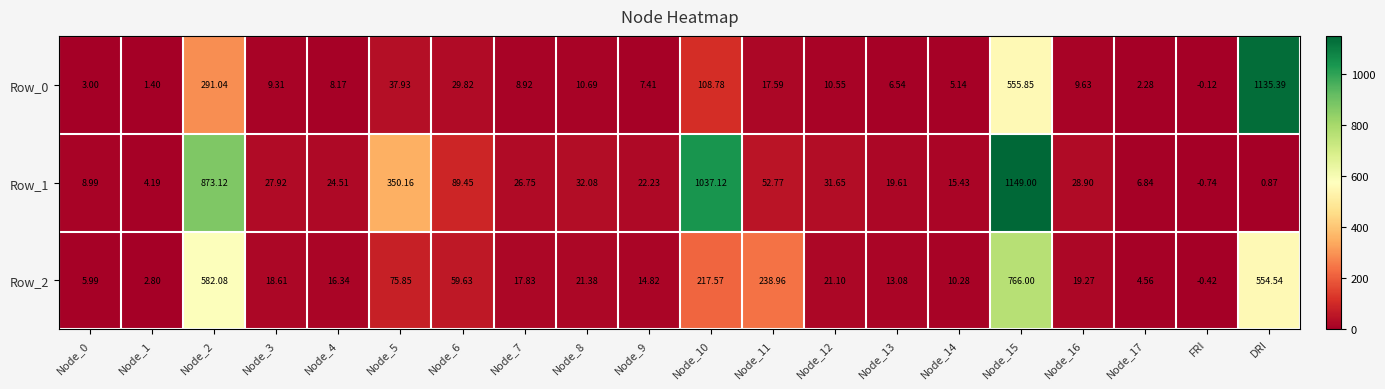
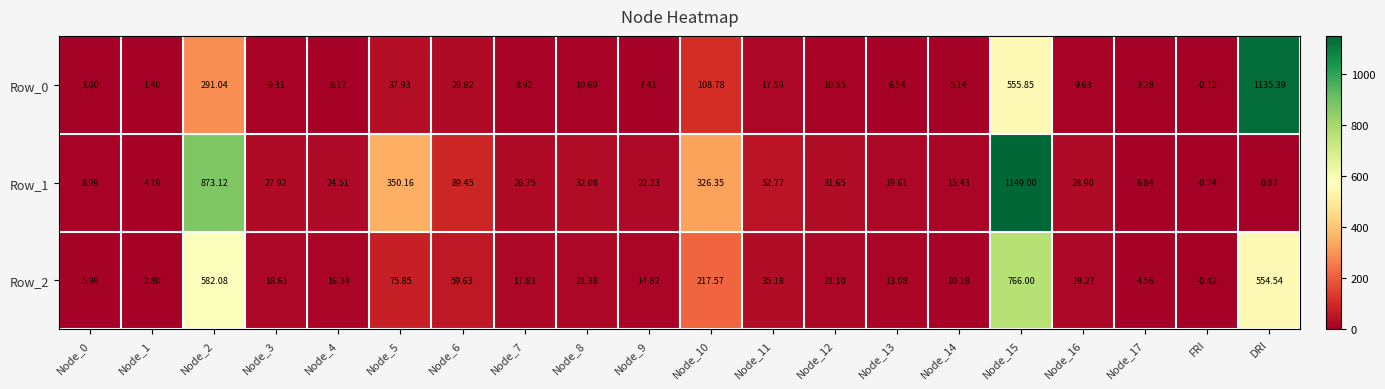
  {
    "Row_0": {
      "Node_0": 3.00,
      "Node_1": 1.40,
      "Node_2": 291.04,
      "Node_3": 9.31,
      "Node_4": 8.17,
      "Node_5": 37.93,
      "Node_6": 29.82,
      "Node_7": 8.92,
      "Node_8": 10.69,
      "Node_9": 7.41,
      "Node_10": 108.78,
      "Node_11": 17.59,
      "Node_12": 10.55,
      "Node_13": 6.54,
      "Node_14": 5.14,
      "Node_15": 555.85,
      "Node_16": 9.63,
      "Node_17": 2.28,
      "FRI": -0.12,
      "DRI": 1135.39
    },
    "Row_1": {
      "Node_0": 8.99,
      "Node_1": 4.19,
      "Node_2": 873.12,
      "Node_3": 27.92,
      "Node_4": 24.51,
      "Node_5": 350.16,
      "Node_6": 89.45,
      "Node_7": 26.75,
      "Node_8": 32.08,
      "Node_9": 22.23,
-     "Node_10": 1037.12,
+     "Node_10": 326.35,
      "Node_11": 52.77,
      "Node_12": 31.65,
      "Node_13": 19.61,
      "Node_14": 15.43,
      "Node_15": 1149.00,
      "Node_16": 28.90,
      "Node_17": 6.84,
      "FRI": -0.74,
      "DRI": 0.87
    },
    "Row_2": {
      "Node_0": 5.99,
      "Node_1": 2.80,
      "Node_2": 582.08,
      "Node_3": 18.61,
      "Node_4": 16.34,
      "Node_5": 75.85,
      "Node_6": 59.63,
      "Node_7": 17.83,
      "Node_8": 21.38,
      "Node_9": 14.82,
      "Node_10": 217.57,
-     "Node_11": 238.96,
+     "Node_11": 35.18,
      "Node_12": 21.10,
      "Node_13": 13.08,
      "Node_14": 10.28,
      "Node_15": 766.00,
      "Node_16": 19.27,
      "Node_17": 4.56,
      "FRI": -0.42,
      "DRI": 554.54
    }
  }
